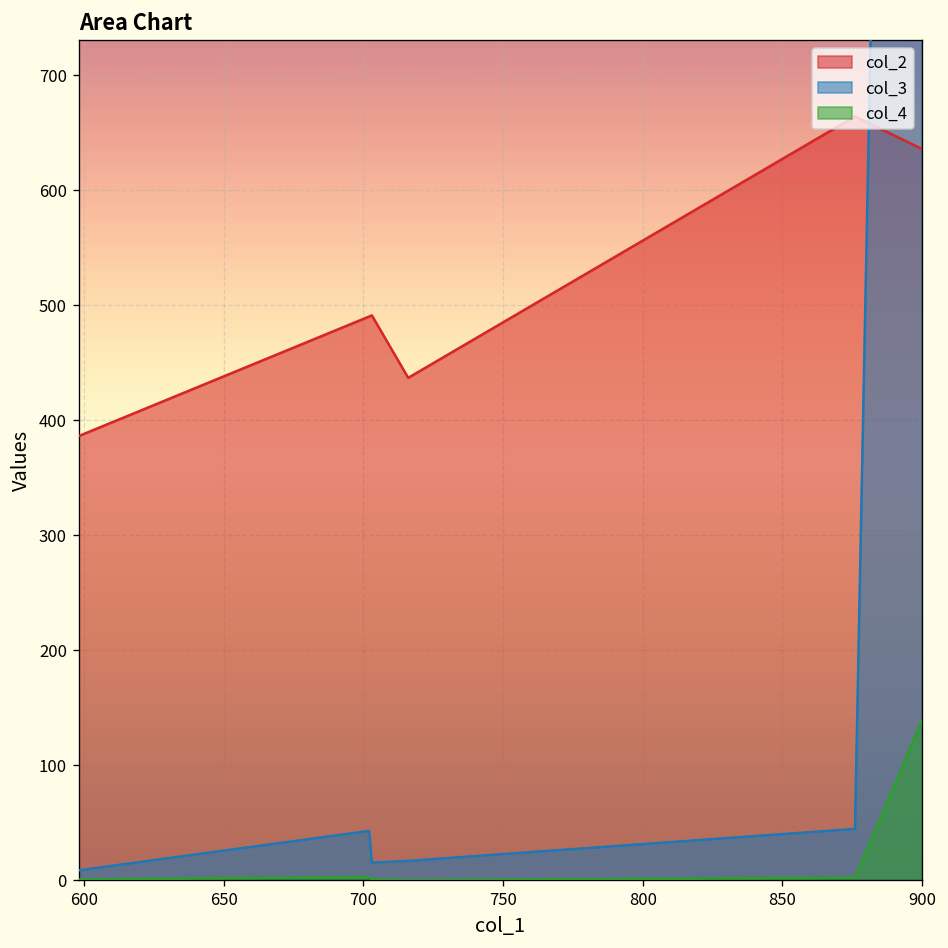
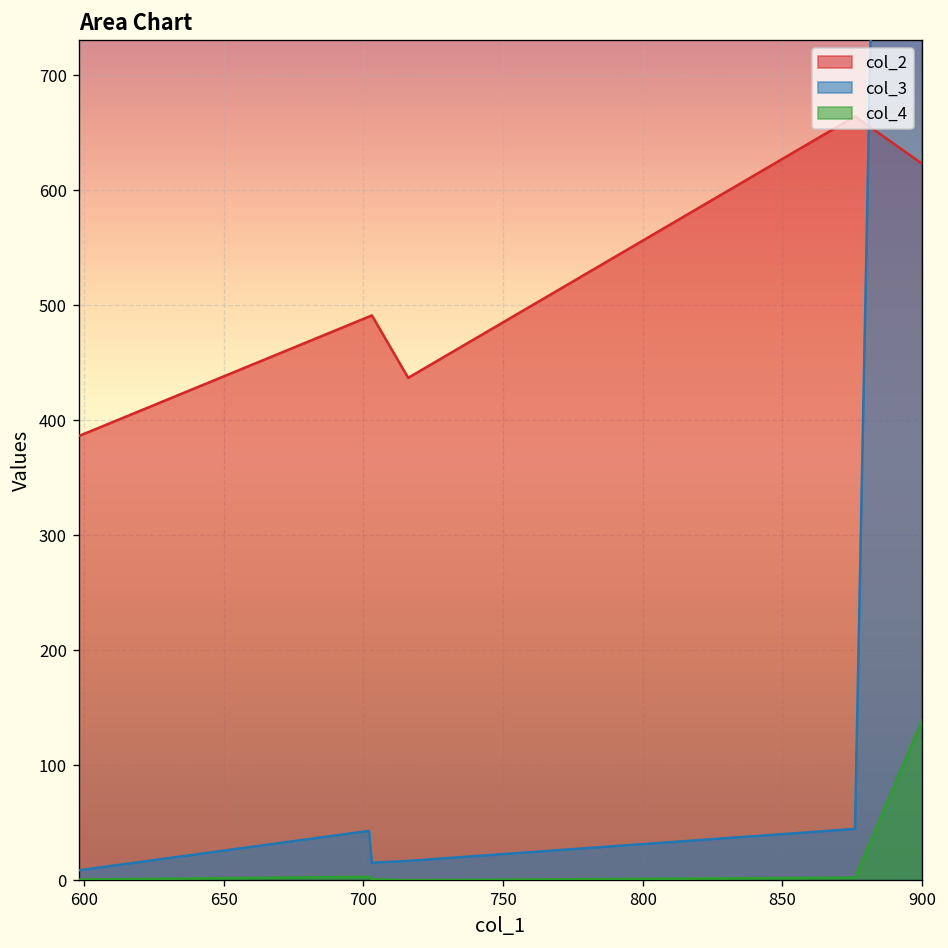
  {
    "col_2": {
-     "900": 640
+     "900": 620
    },
    "col_4": {
      "900": 140
    }
  }
